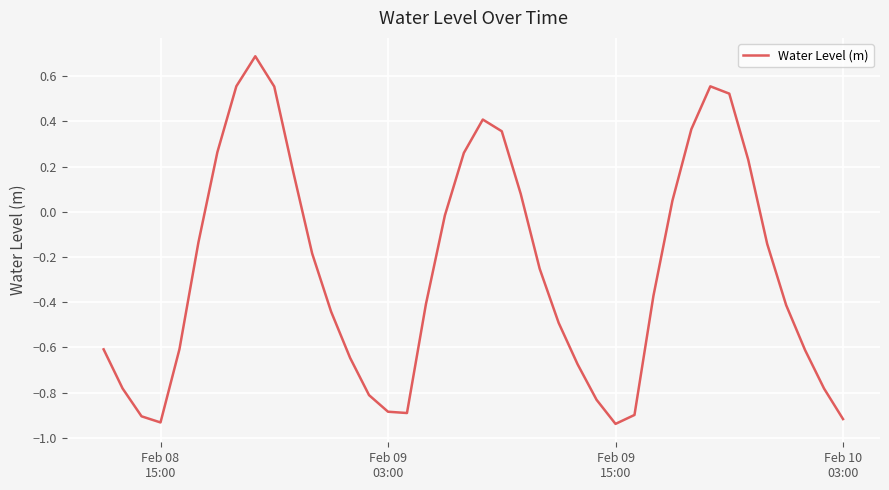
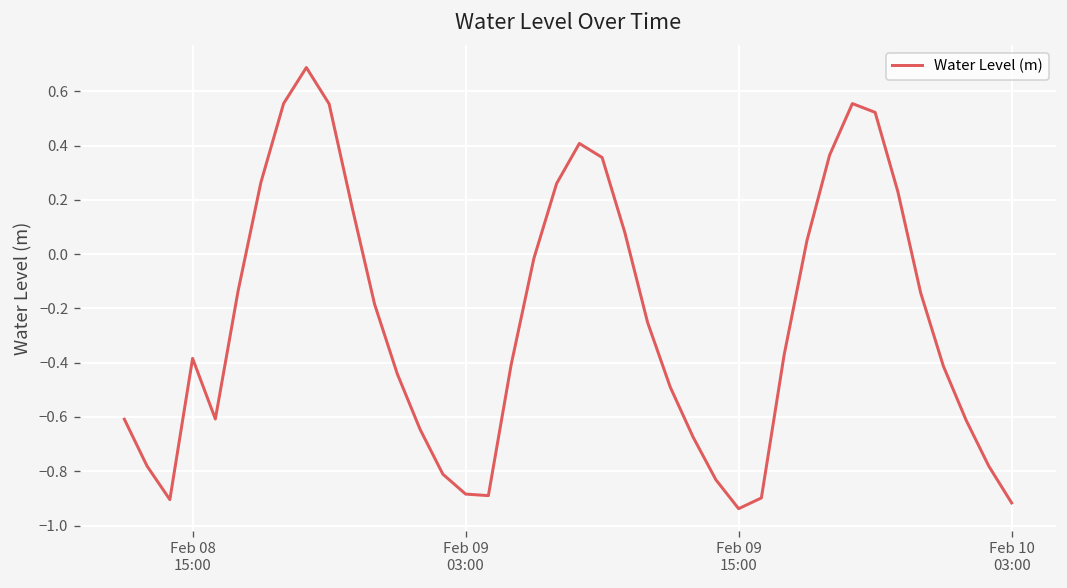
  {
-   "Feb 08 15:00": -0.93,
+   "Feb 08 15:00": -0.38,
    "Feb 09 03:00": -0.88,
    "Feb 09 15:00": -0.94,
    "Feb 10 03:00": -0.92
  }
